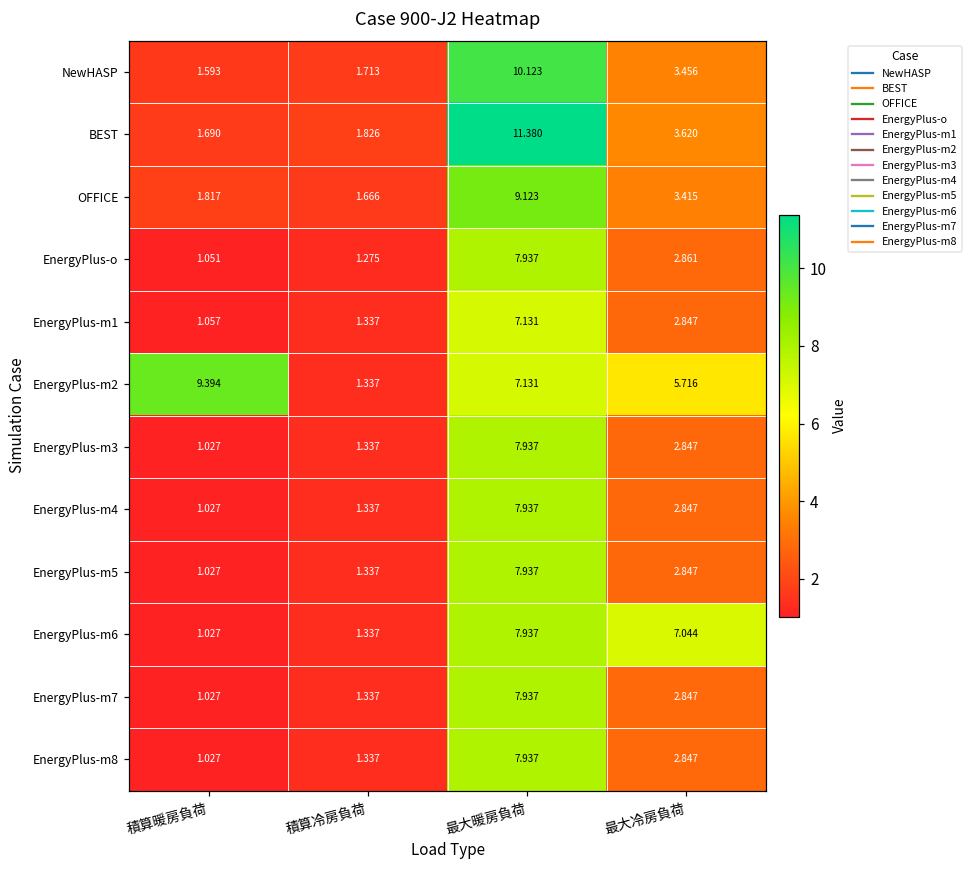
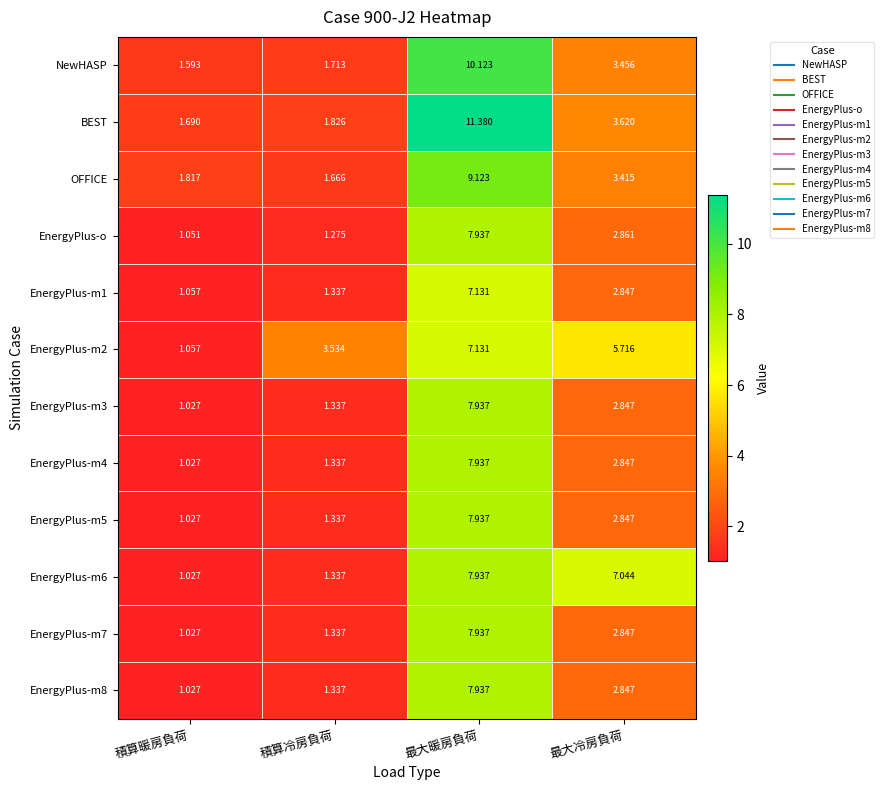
  {
    "NewHASP": {
      "積算暖房負荷": 1.593,
      "積算冷房負荷": 1.713,
      "最大暖房負荷": 10.123,
      "最大冷房負荷": 3.456
    },
    "BEST": {
      "積算暖房負荷": 1.690,
      "積算冷房負荷": 1.826,
      "最大暖房負荷": 11.380,
      "最大冷房負荷": 3.620
    },
    "OFFICE": {
      "積算暖房負荷": 1.817,
      "積算冷房負荷": 1.666,
      "最大暖房負荷": 9.123,
      "最大冷房負荷": 3.415
    },
    "EnergyPlus-o": {
      "積算暖房負荷": 1.051,
      "積算冷房負荷": 1.275,
      "最大暖房負荷": 7.937,
      "最大冷房負荷": 2.861
    },
    "EnergyPlus-m1": {
      "積算暖房負荷": 1.057,
      "積算冷房負荷": 1.337,
      "最大暖房負荷": 7.131,
      "最大冷房負荷": 2.847
    },
    "EnergyPlus-m2": {
-     "積算暖房負荷": 9.394,
-     "積算冷房負荷": 1.337,
+     "積算暖房負荷": 1.057,
+     "積算冷房負荷": 3.534,
      "最大暖房負荷": 7.131,
      "最大冷房負荷": 5.716
    },
    "EnergyPlus-m3": {
      "積算暖房負荷": 1.027,
      "積算冷房負荷": 1.337,
      "最大暖房負荷": 7.937,
      "最大冷房負荷": 2.847
    },
    "EnergyPlus-m4": {
      "積算暖房負荷": 1.027,
      "積算冷房負荷": 1.337,
      "最大暖房負荷": 7.937,
      "最大冷房負荷": 2.847
    },
    "EnergyPlus-m5": {
      "積算暖房負荷": 1.027,
      "積算冷房負荷": 1.337,
      "最大暖房負荷": 7.937,
      "最大冷房負荷": 2.847
    },
    "EnergyPlus-m6": {
      "積算暖房負荷": 1.027,
      "積算冷房負荷": 1.337,
      "最大暖房負荷": 7.937,
      "最大冷房負荷": 7.044
    },
    "EnergyPlus-m7": {
      "積算暖房負荷": 1.027,
      "積算冷房負荷": 1.337,
      "最大暖房負荷": 7.937,
      "最大冷房負荷": 2.847
    },
    "EnergyPlus-m8": {
      "積算暖房負荷": 1.027,
      "積算冷房負荷": 1.337,
      "最大暖房負荷": 7.937,
      "最大冷房負荷": 2.847
    }
  }
